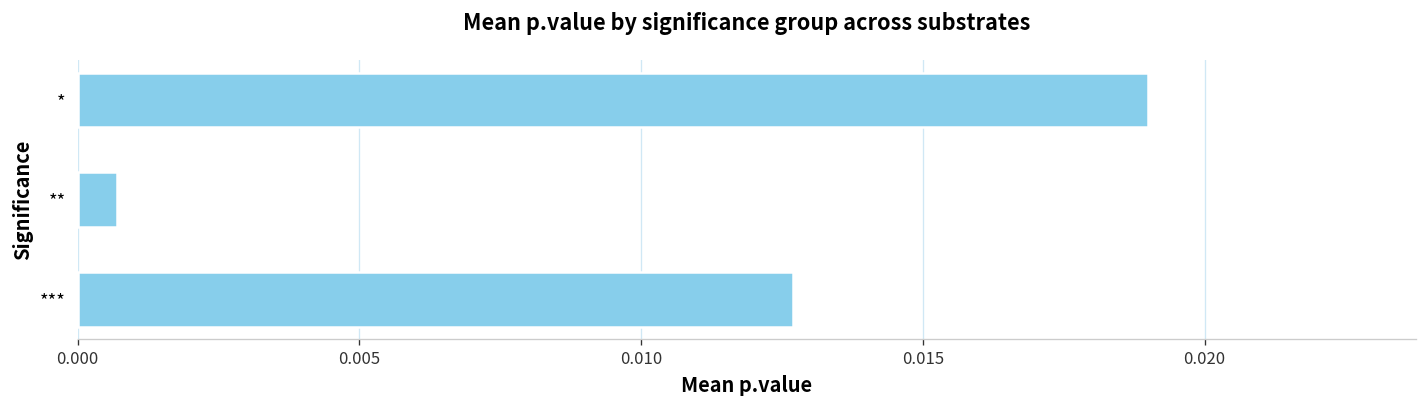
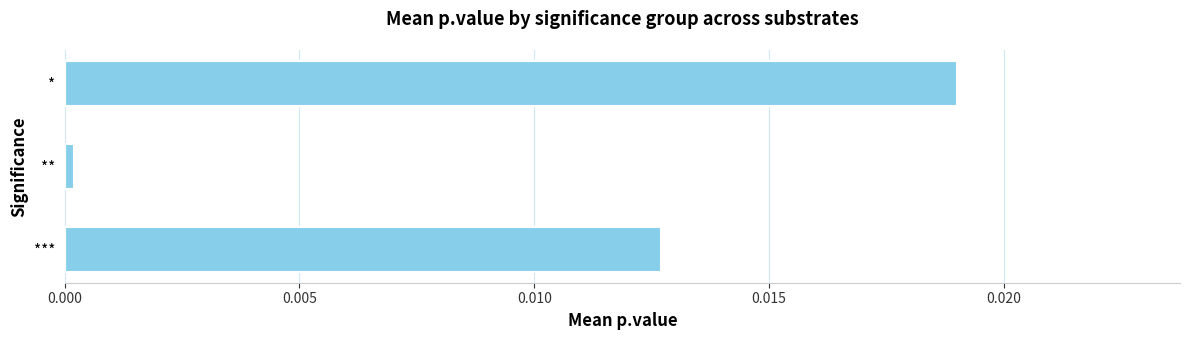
  {
    "*": 0.0190,
-   "**": 0.0007,
+   "**": 0.0002,
    "***": 0.0127
  }
